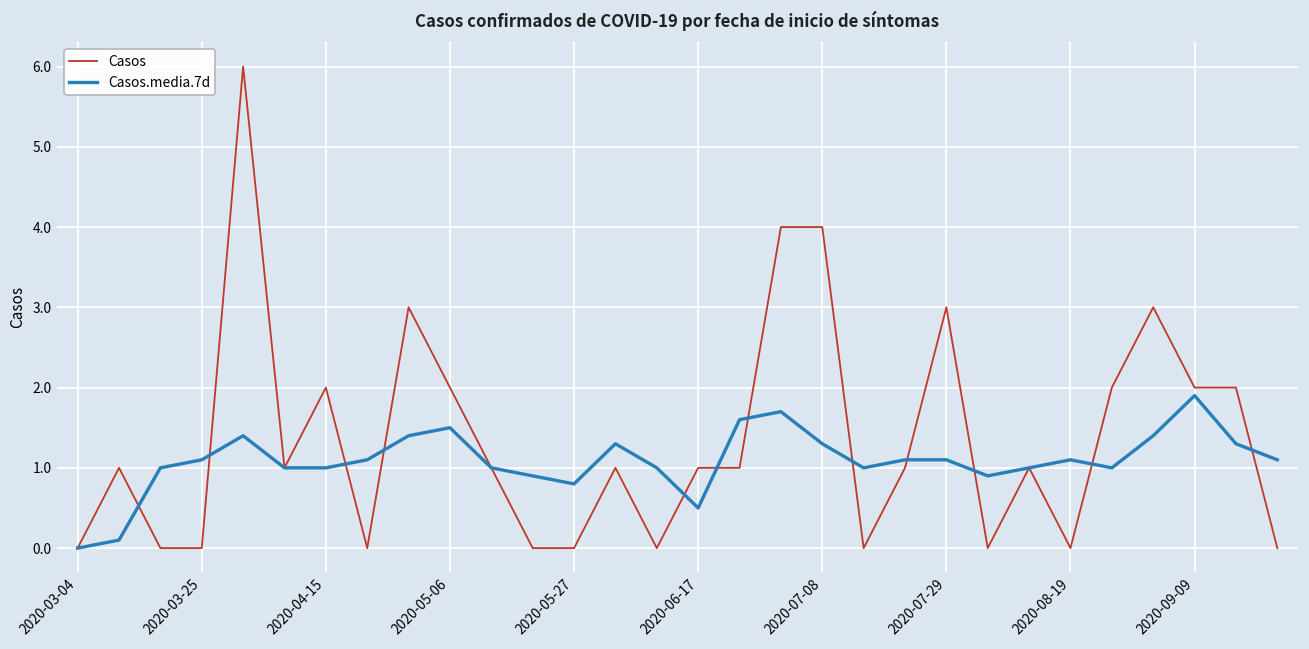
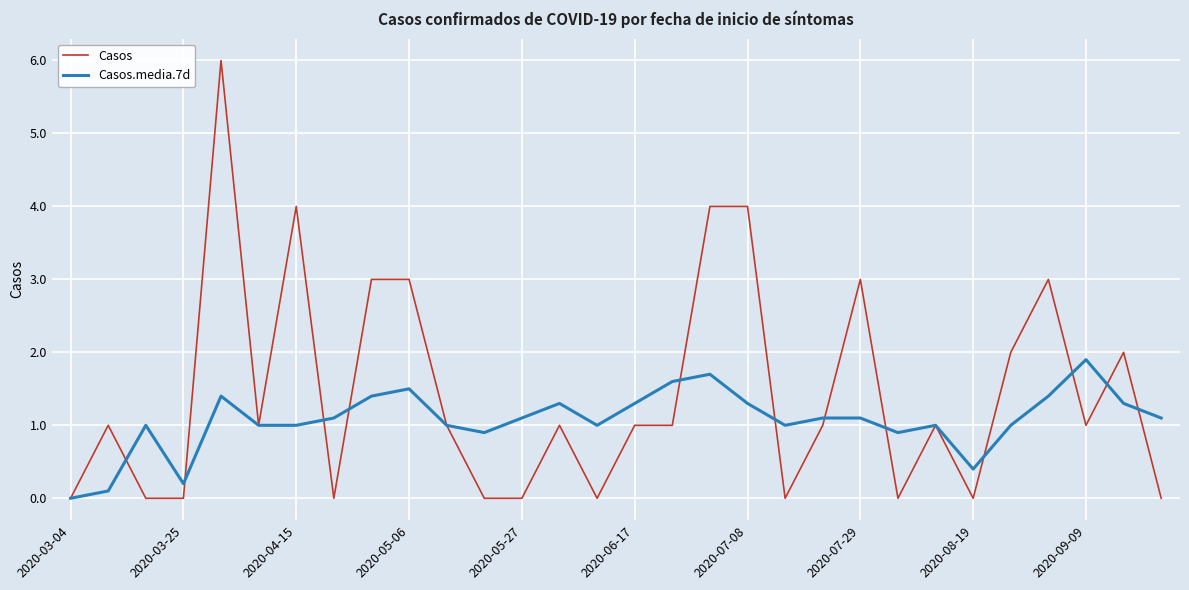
  {
    "Casos": {
      "2020-03-25": 0,
-     "2020-04-15": 2,
-     "2020-05-06": 2,
+     "2020-04-15": 4,
+     "2020-05-06": 3,
      "2020-05-27": 0,
      "2020-06-17": 1,
      "2020-07-08": 4,
      "2020-07-29": 3,
      "2020-08-19": 0,
-     "2020-09-09": 2
+     "2020-09-09": 1
    },
    "Casos.media.7d": {
-     "2020-03-25": 1.1,
+     "2020-03-25": 0.2,
      "2020-04-15": 1.0,
      "2020-05-06": 1.5,
-     "2020-05-27": 0.8,
-     "2020-06-17": 0.5,
+     "2020-05-27": 1.1,
+     "2020-06-17": 1.3,
      "2020-07-08": 1.3,
      "2020-07-29": 1.1,
-     "2020-08-19": 1.1,
+     "2020-08-19": 0.4,
      "2020-09-09": 1.9
    }
  }
